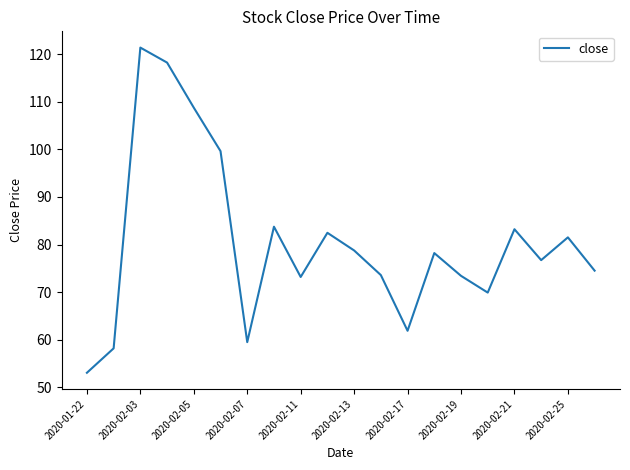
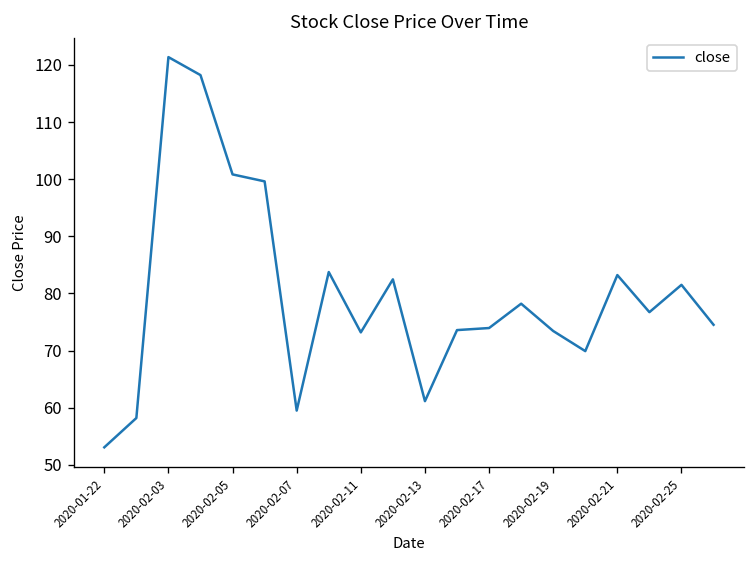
  {
    "2020-01-22": 53,
    "2020-02-03": 121,
-   "2020-02-05": 109,
+   "2020-02-05": 101,
    "2020-02-07": 60,
    "2020-02-11": 73,
-   "2020-02-13": 79,
-   "2020-02-17": 62,
+   "2020-02-13": 61,
+   "2020-02-17": 74,
    "2020-02-19": 73,
    "2020-02-21": 83,
    "2020-02-25": 82
  }
